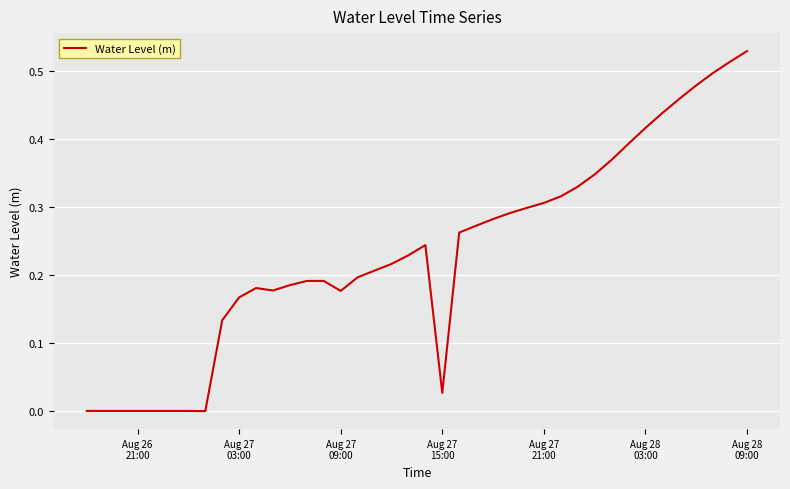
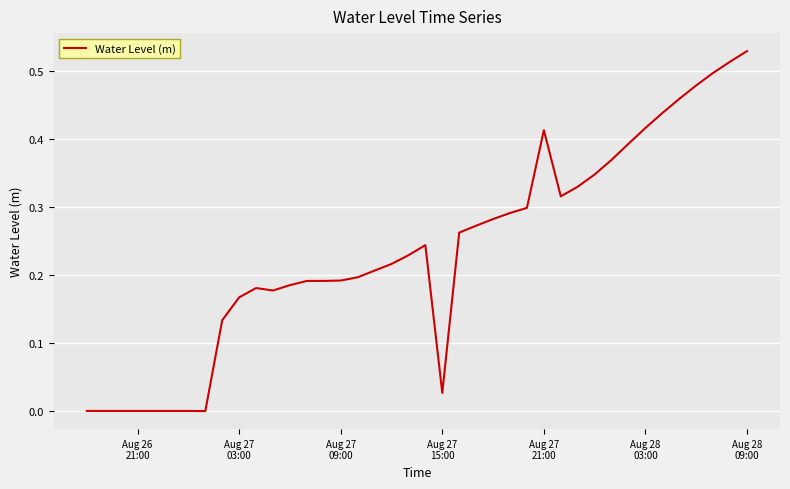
  {
    "Aug 26 21:00": 0.00,
    "Aug 27 03:00": 0.17,
-   "Aug 27 09:00": 0.18,
+   "Aug 27 09:00": 0.19,
    "Aug 27 15:00": 0.03,
-   "Aug 27 21:00": 0.31,
+   "Aug 27 21:00": 0.41,
    "Aug 28 03:00": 0.42,
    "Aug 28 09:00": 0.53
  }
